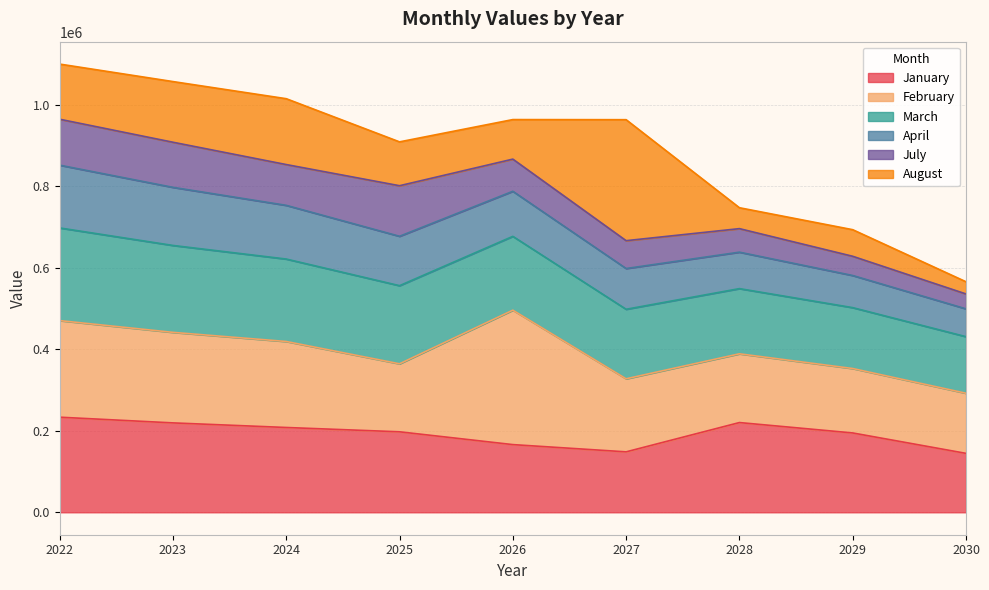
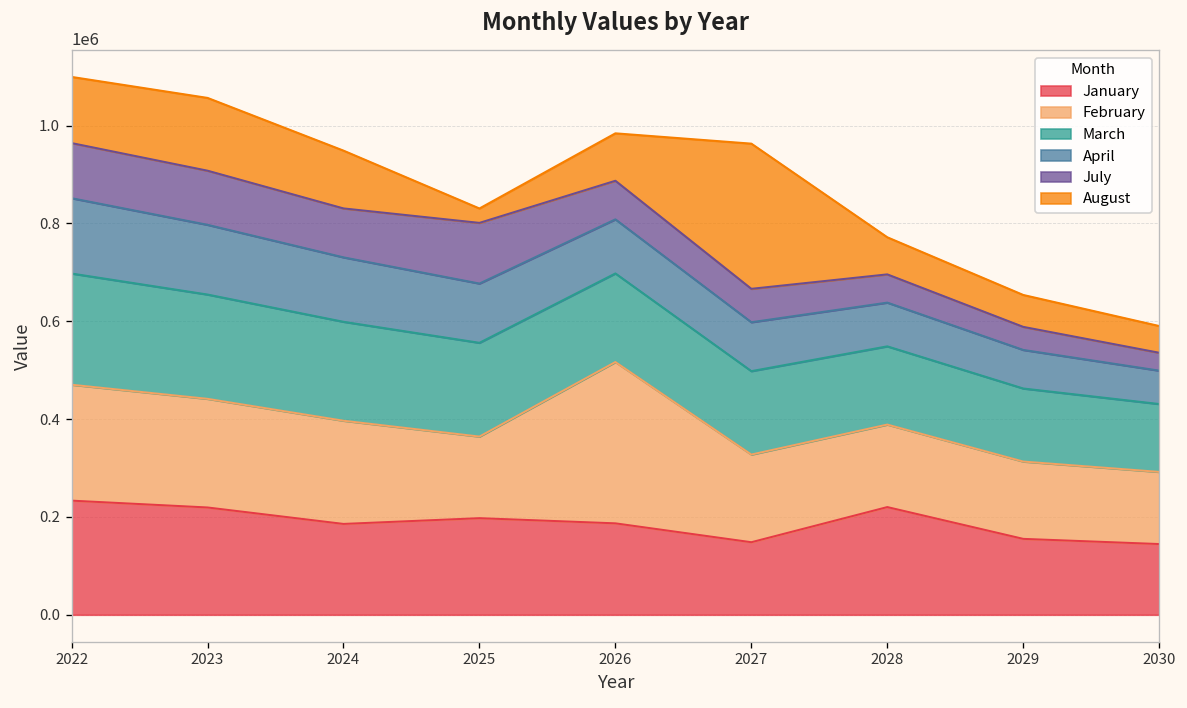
  {
    "January": {
      "2022": 230000,
      "2023": 220000,
-     "2024": 210000,
+     "2024": 190000,
      "2025": 200000,
-     "2026": 170000,
+     "2026": 190000,
      "2027": 150000,
      "2028": 220000,
-     "2029": 190000,
+     "2029": 160000,
      "2030": 140000
    },
    "February": {
      "2022": 240000,
      "2023": 220000,
      "2024": 210000,
      "2025": 170000,
      "2026": 330000,
      "2027": 180000,
      "2028": 170000,
      "2029": 160000,
      "2030": 150000
    },
    "July": {
      "2022": 110000,
      "2023": 110000,
      "2024": 100000,
      "2025": 120000,
      "2026": 80000,
      "2027": 70000,
      "2028": 60000,
      "2029": 50000,
      "2030": 40000
    },
    "August": {
      "2022": 140000,
      "2023": 150000,
-     "2024": 160000,
-     "2025": 110000,
+     "2024": 120000,
+     "2025": 30000,
      "2026": 100000,
      "2027": 300000,
-     "2028": 50000,
+     "2028": 80000,
      "2029": 70000,
-     "2030": 30000
+     "2030": 50000
    }
  }
